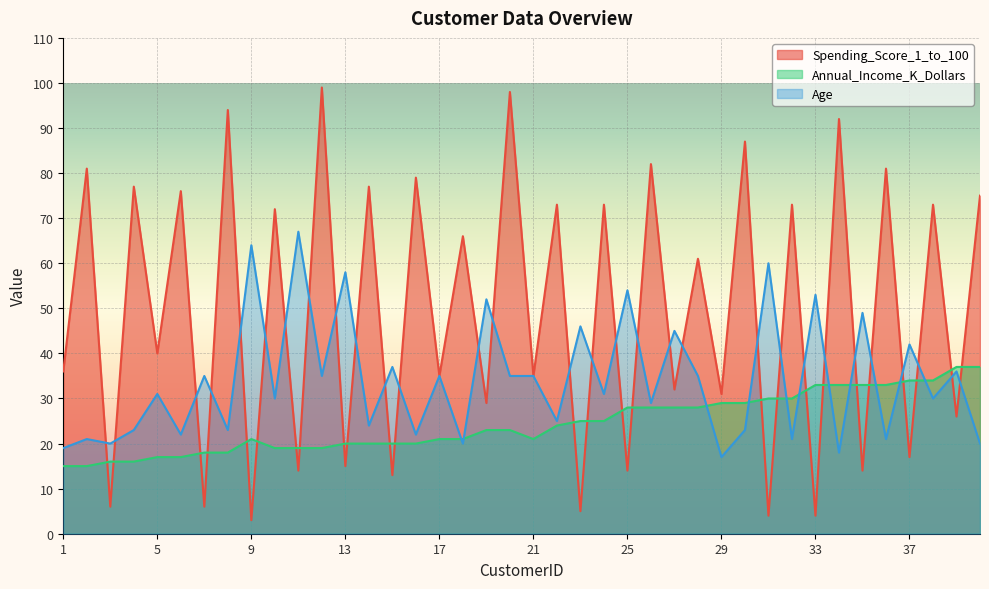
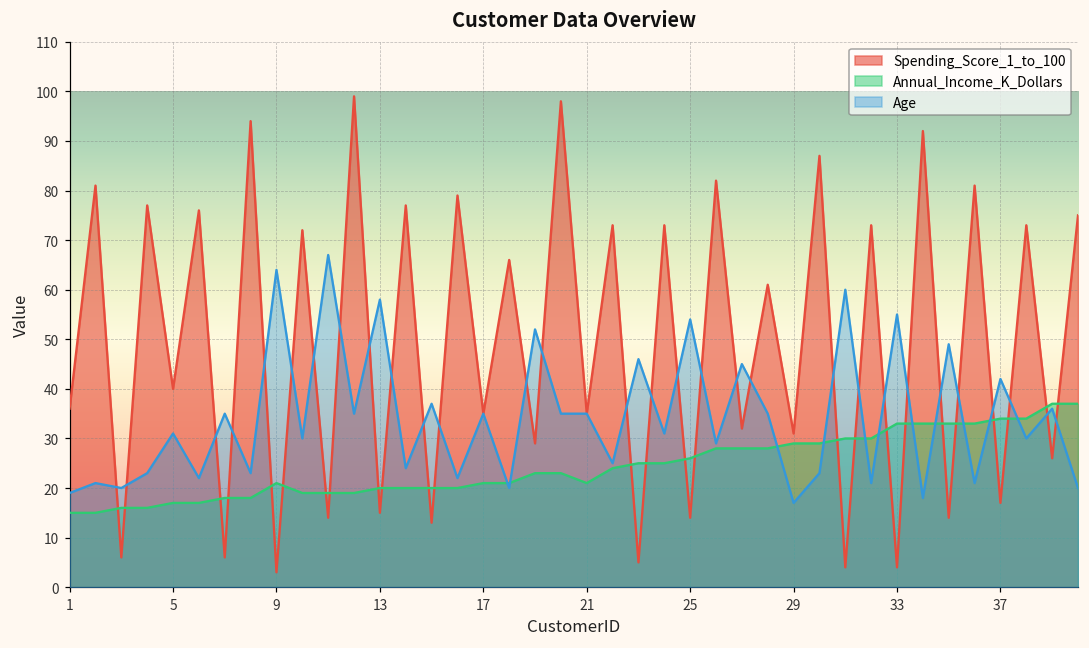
  {
    "Spending_Score_1_to_100": {
      "1": 36,
      "5": 40,
      "9": 3,
      "13": 15,
      "25": 14,
      "29": 31,
      "33": 4,
      "37": 17
    },
    "Annual_Income_K_Dollars": {
      "1": 15,
      "5": 17,
      "9": 21,
      "13": 20,
      "17": 21,
      "21": 21,
-     "25": 28,
+     "25": 26,
      "29": 29,
      "33": 33,
      "37": 34
    },
    "Age": {
      "1": 19,
      "5": 31,
      "9": 64,
      "13": 58,
      "25": 54,
      "29": 17,
-     "33": 53,
+     "33": 55,
      "37": 42
    }
  }
